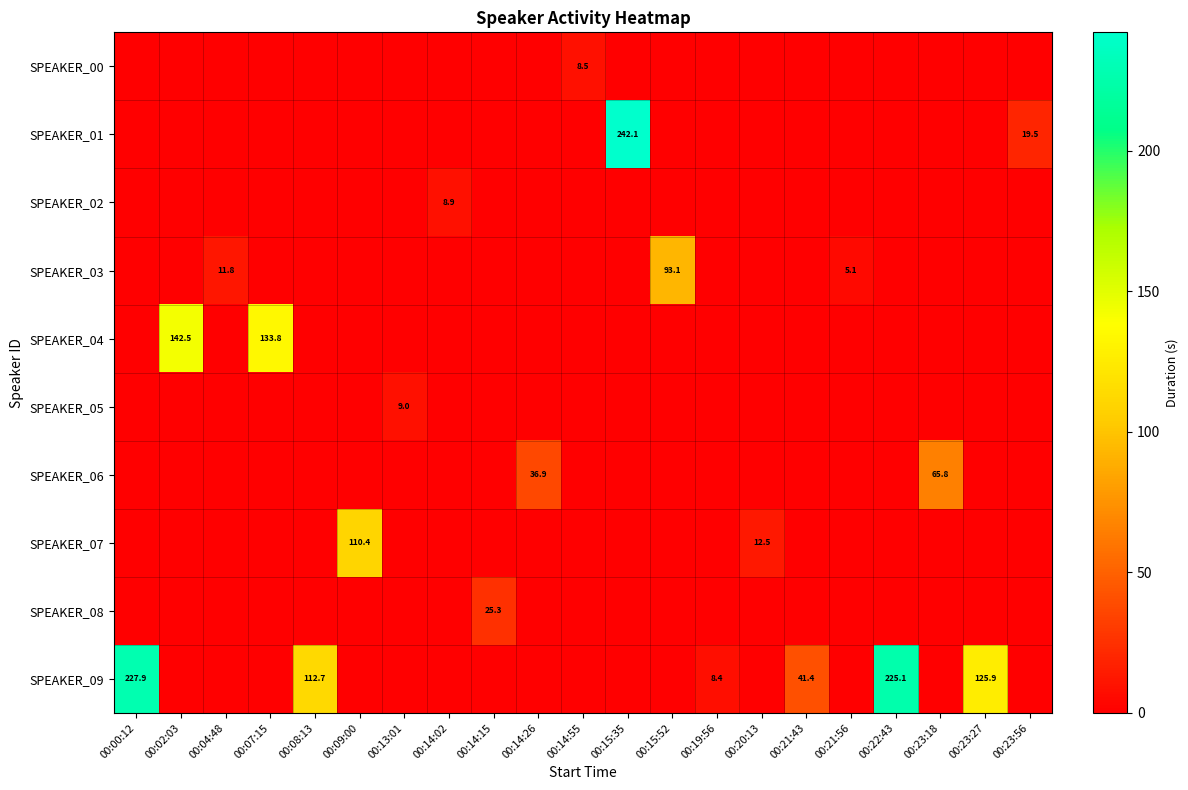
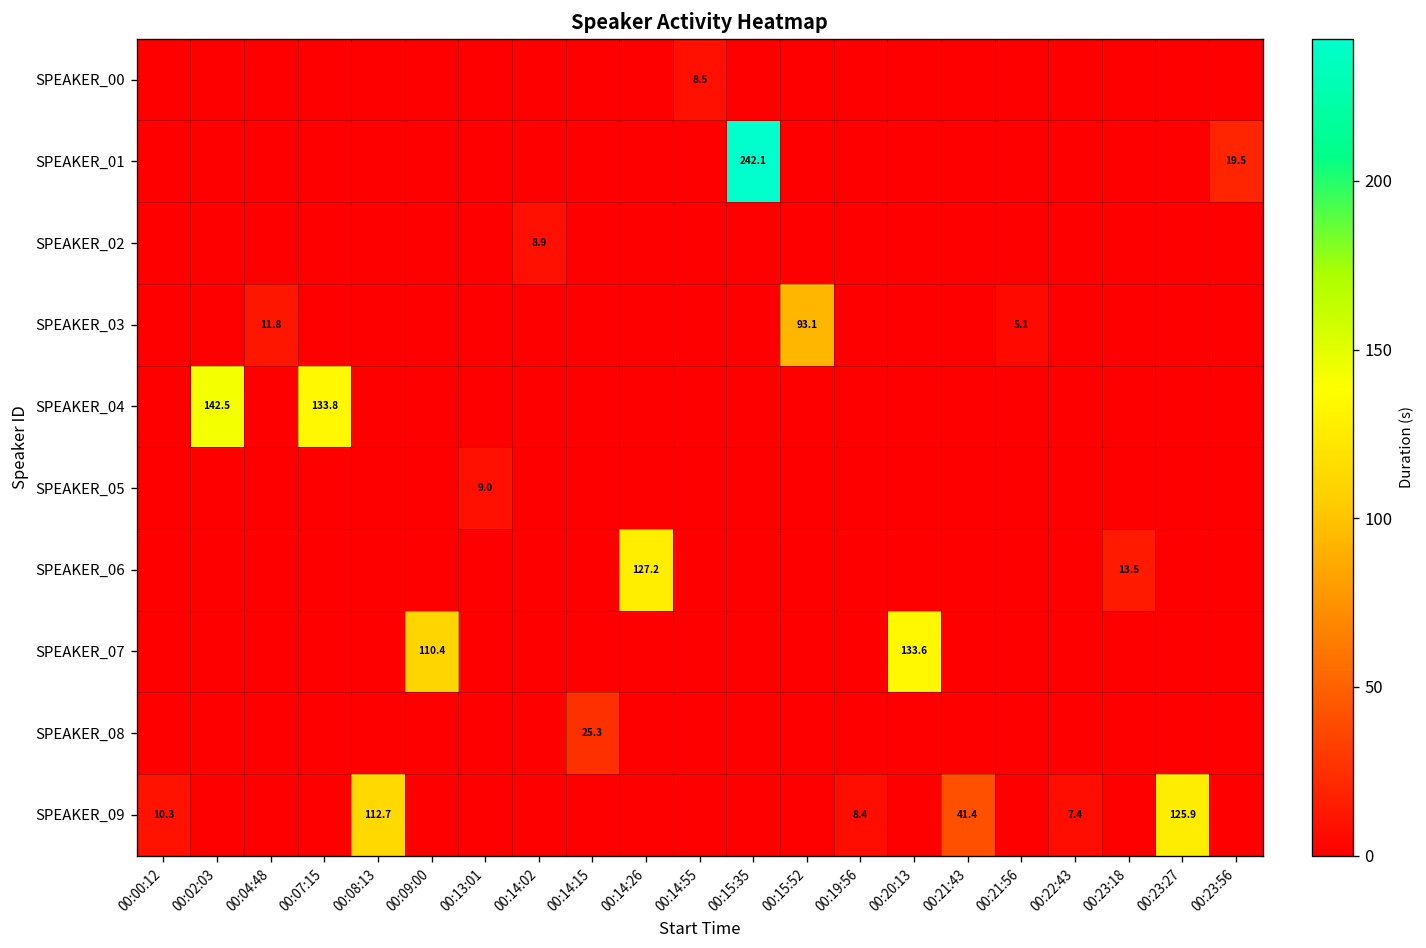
  {
    "SPEAKER_00": {
      "00:14:55": 8.5
    },
    "SPEAKER_01": {
      "00:15:35": 242.1,
      "00:23:56": 19.5
    },
    "SPEAKER_02": {
      "00:14:02": 8.9
    },
    "SPEAKER_03": {
      "00:04:48": 11.8,
      "00:15:52": 93.1,
      "00:21:56": 5.1
    },
    "SPEAKER_04": {
      "00:02:03": 142.5,
      "00:07:15": 133.8
    },
    "SPEAKER_05": {
      "00:13:01": 9.0
    },
    "SPEAKER_06": {
-     "00:14:26": 36.9,
-     "00:23:18": 65.8
+     "00:14:26": 127.2,
+     "00:23:18": 13.5
    },
    "SPEAKER_07": {
      "00:09:00": 110.4,
-     "00:20:13": 12.5
+     "00:20:13": 133.6
    },
    "SPEAKER_08": {
      "00:14:15": 25.3
    },
    "SPEAKER_09": {
-     "00:00:12": 227.9,
+     "00:00:12": 10.3,
      "00:08:13": 112.7,
      "00:19:56": 8.4,
      "00:21:43": 41.4,
-     "00:22:43": 225.1,
+     "00:22:43": 7.4,
      "00:23:27": 125.9
    }
  }
